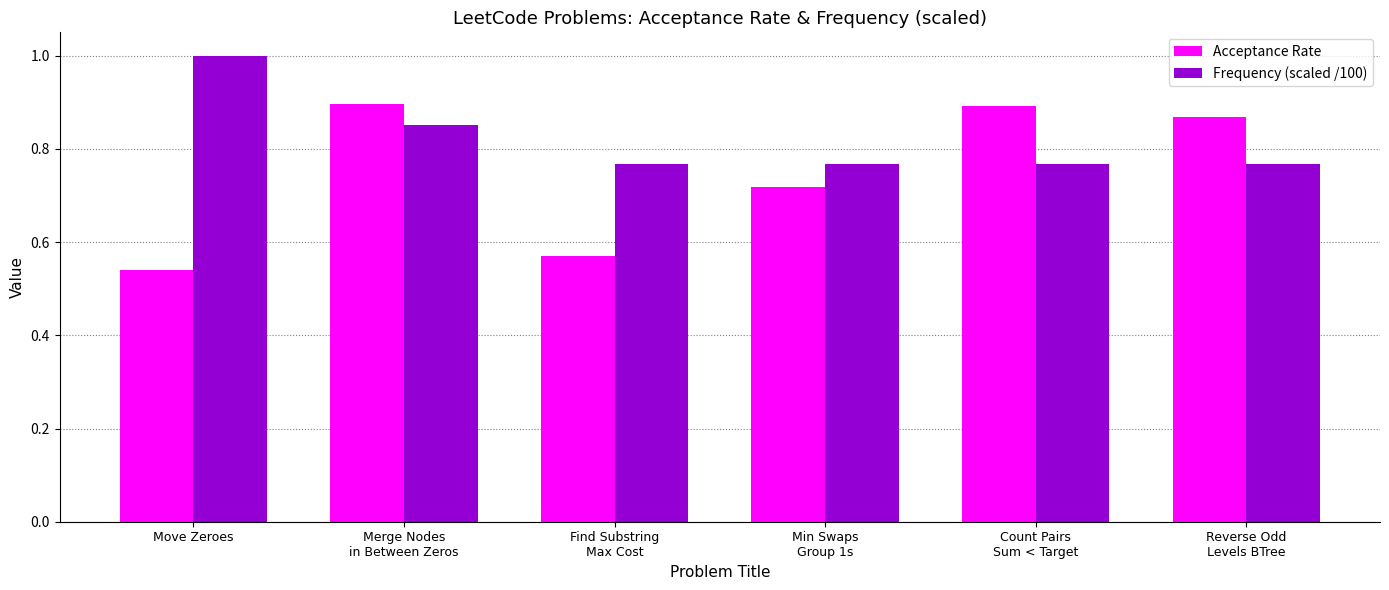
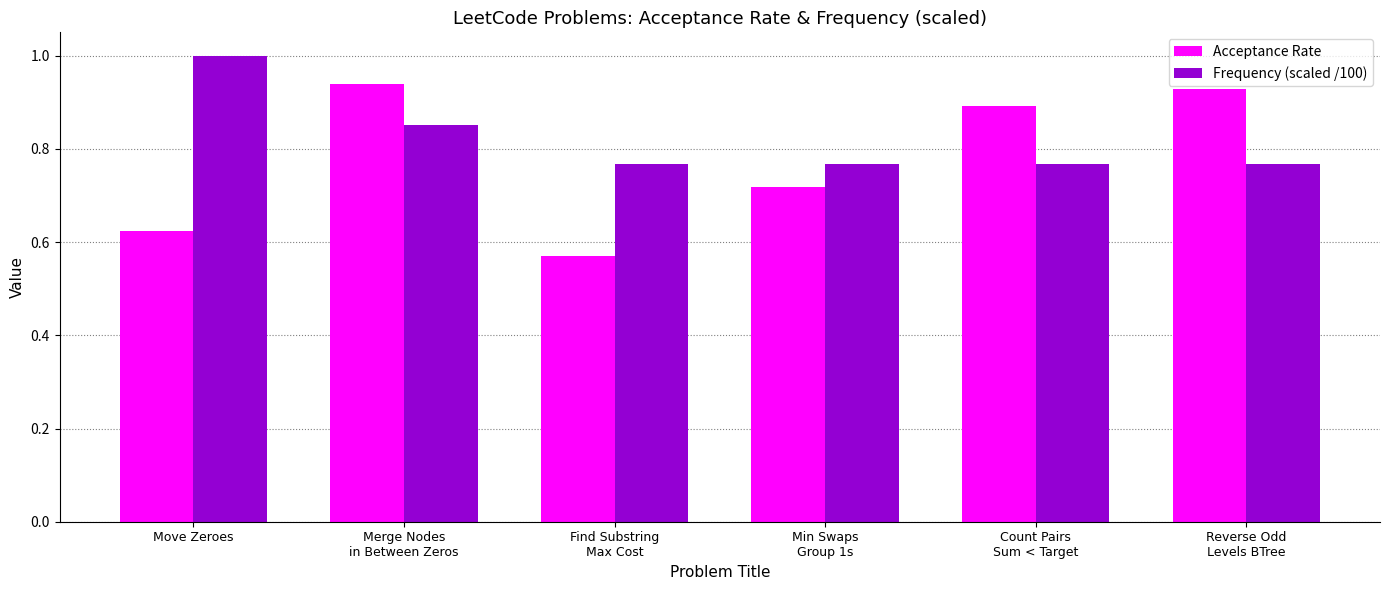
  {
    "Acceptance Rate": {
-     "Move Zeroes": 0.54,
-     "Merge Nodes in Between Zeros": 0.90,
+     "Move Zeroes": 0.62,
+     "Merge Nodes in Between Zeros": 0.94,
      "Find Substring Max Cost": 0.57,
      "Min Swaps Group 1s": 0.72,
      "Count Pairs Sum < Target": 0.89,
-     "Reverse Odd Levels BTree": 0.87
+     "Reverse Odd Levels BTree": 0.93
    },
    "Frequency (scaled /100)": {
      "Move Zeroes": 1.00,
      "Merge Nodes in Between Zeros": 0.85,
      "Find Substring Max Cost": 0.77,
      "Min Swaps Group 1s": 0.77,
      "Count Pairs Sum < Target": 0.77,
      "Reverse Odd Levels BTree": 0.77
    }
  }
